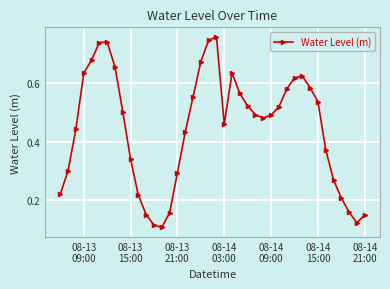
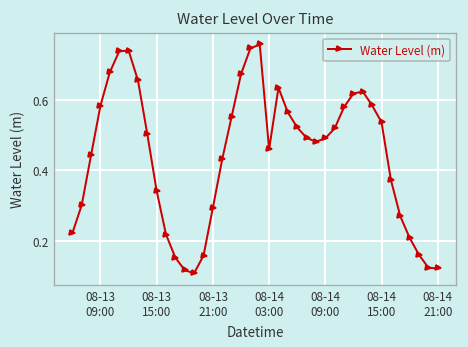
  {
-   "08-13 09:00": 0.63,
+   "08-13 09:00": 0.58,
    "08-13 15:00": 0.34,
    "08-13 21:00": 0.29,
    "08-14 03:00": 0.46,
    "08-14 09:00": 0.49,
    "08-14 15:00": 0.54,
-   "08-14 21:00": 0.15
+   "08-14 21:00": 0.12
  }
